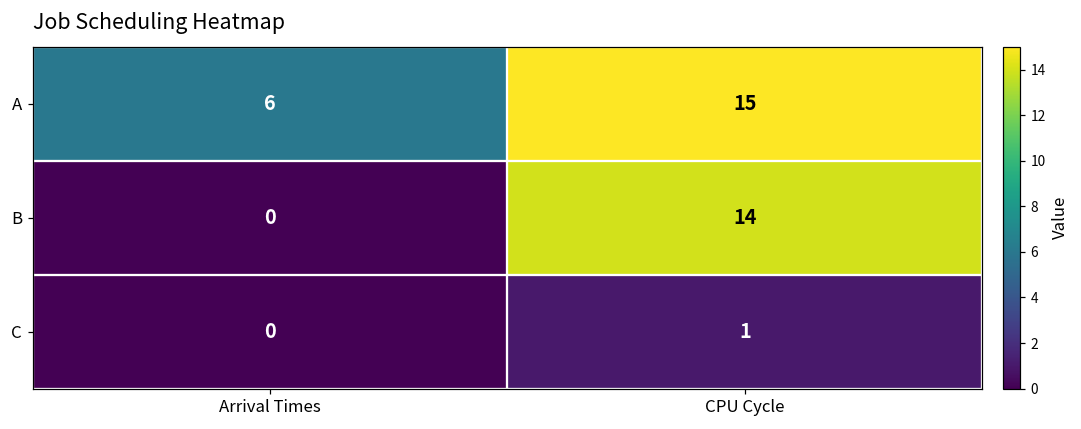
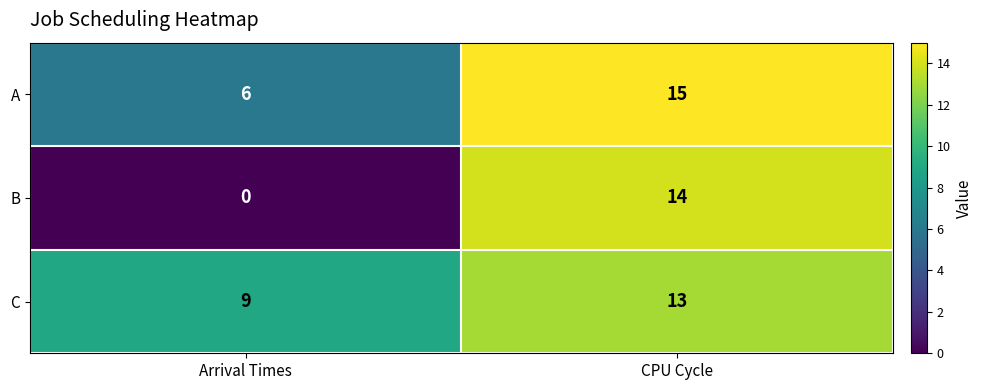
  {
    "A": {
      "Arrival Times": 6,
      "CPU Cycle": 15
    },
    "B": {
      "Arrival Times": 0,
      "CPU Cycle": 14
    },
    "C": {
-     "Arrival Times": 0,
-     "CPU Cycle": 1
+     "Arrival Times": 9,
+     "CPU Cycle": 13
    }
  }
